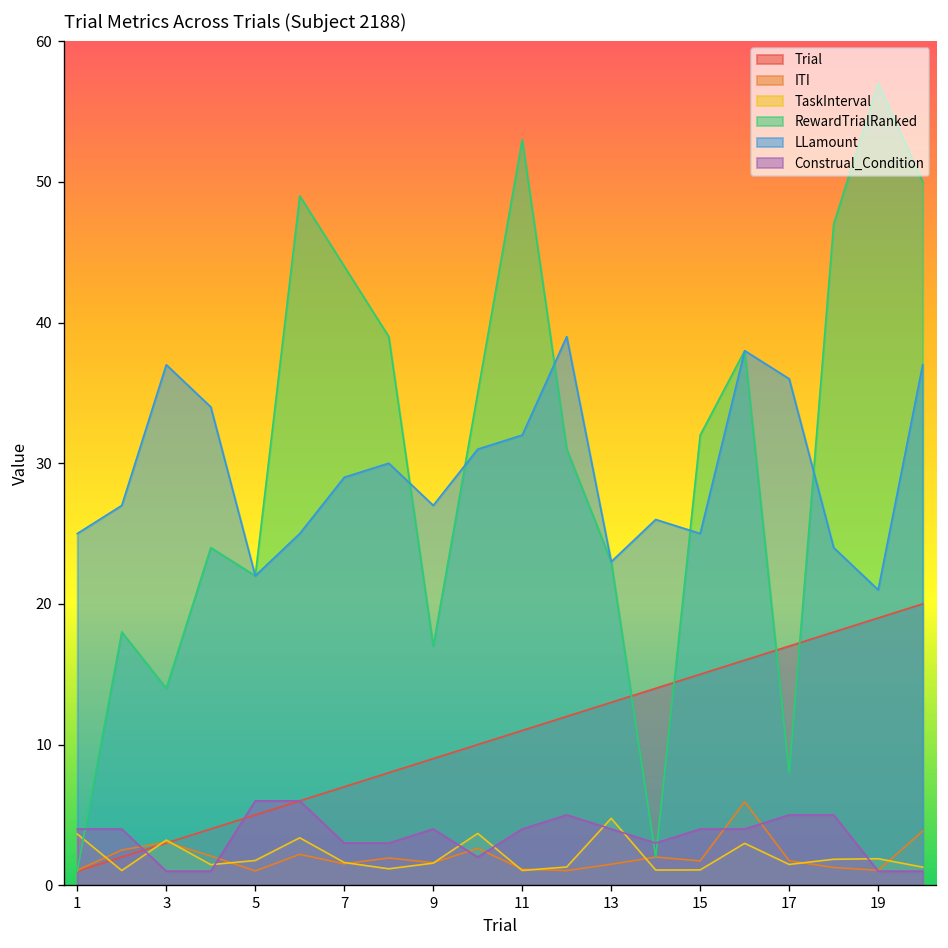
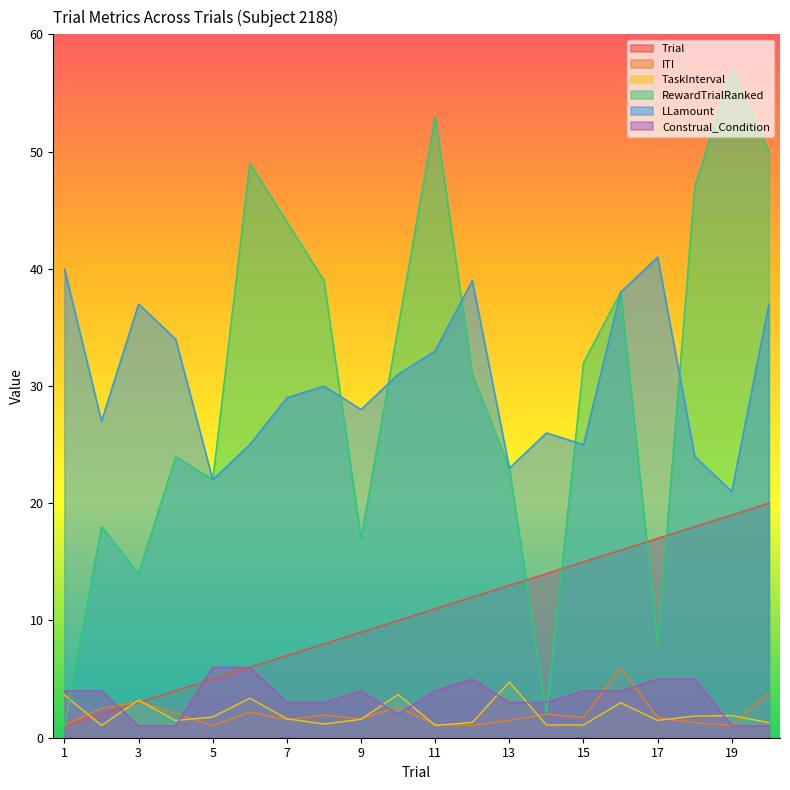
  {
    "RewardTrialRanked": {
      "3": 14,
      "7": 44,
      "9": 17,
      "11": 53,
      "15": 32,
      "17": 8
    },
    "LLamount": {
-     "1": 25,
+     "1": 40,
      "3": 37,
      "7": 29,
-     "9": 27,
-     "11": 32,
+     "9": 28,
+     "11": 33,
      "15": 25,
-     "17": 36,
+     "17": 41,
      "19": 21
    },
    "Construal_Condition": {
      "1": 4,
      "3": 1,
      "5": 6,
      "7": 3,
      "9": 4,
      "11": 4,
-     "13": 4,
+     "13": 3,
      "15": 4,
      "17": 5
    }
  }
